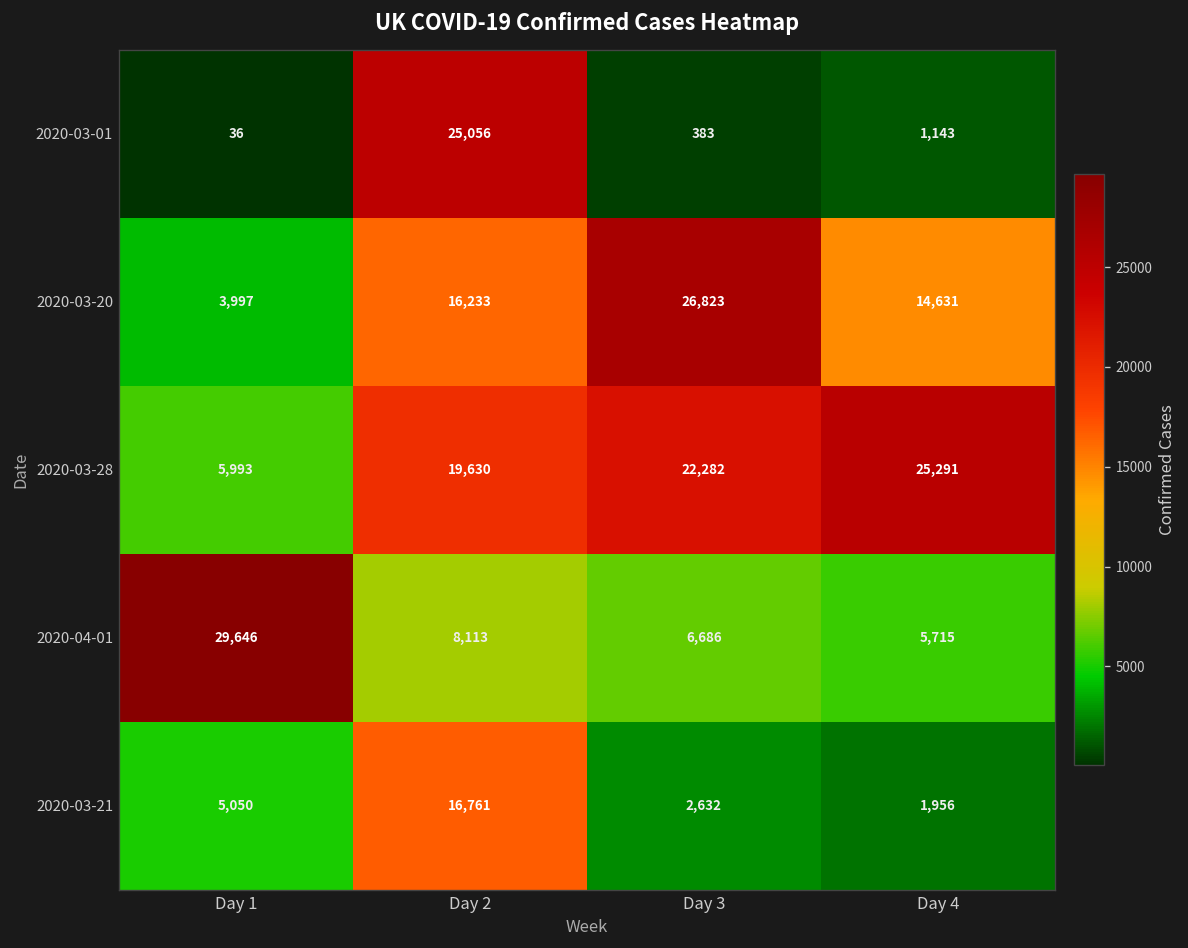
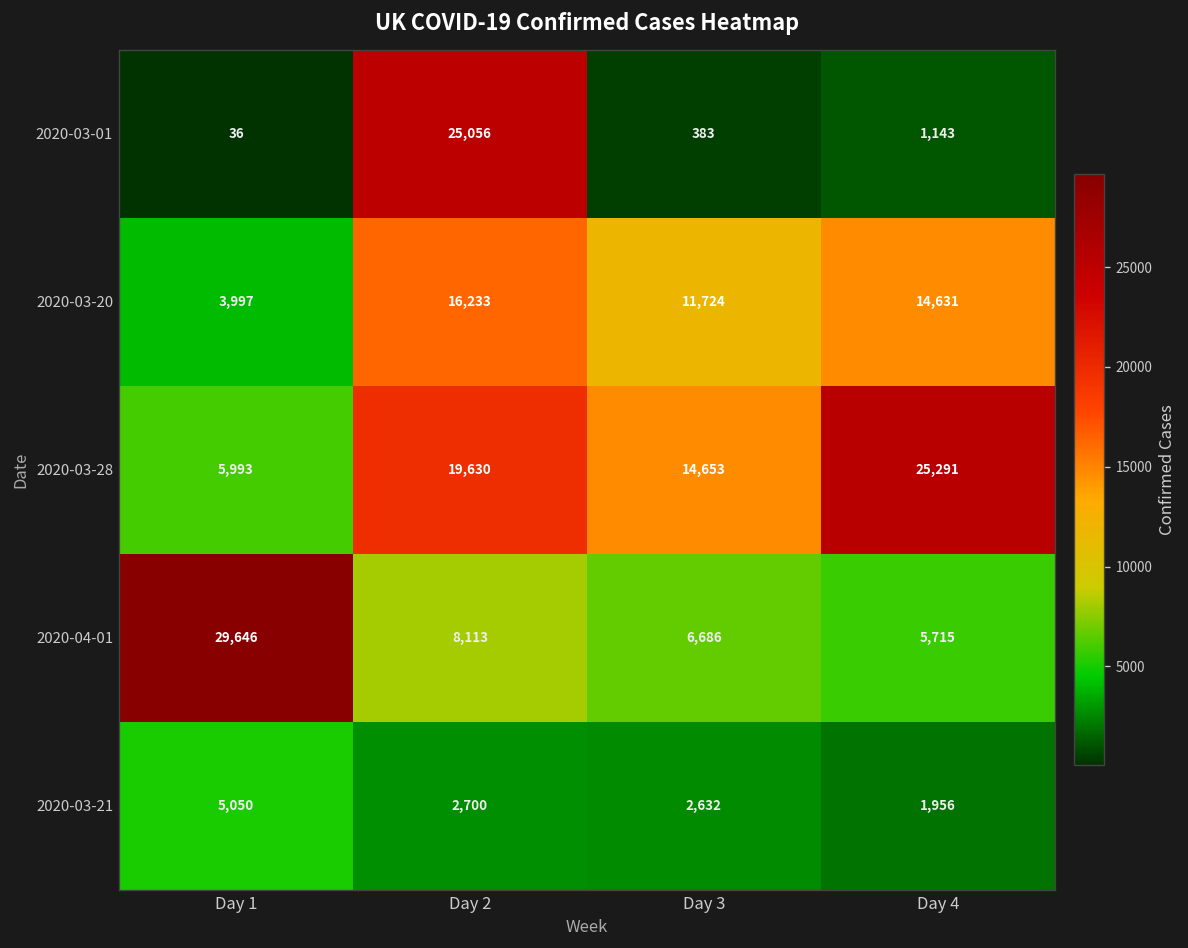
  {
    "2020-03-01": {
      "Day 1": "36",
      "Day 2": "25,056",
      "Day 3": "383",
      "Day 4": "1,143"
    },
    "2020-03-20": {
      "Day 1": "3,997",
      "Day 2": "16,233",
-     "Day 3": "26,823",
+     "Day 3": "11,724",
      "Day 4": "14,631"
    },
    "2020-03-28": {
      "Day 1": "5,993",
      "Day 2": "19,630",
-     "Day 3": "22,282",
+     "Day 3": "14,653",
      "Day 4": "25,291"
    },
    "2020-04-01": {
      "Day 1": "29,646",
      "Day 2": "8,113",
      "Day 3": "6,686",
      "Day 4": "5,715"
    },
    "2020-03-21": {
      "Day 1": "5,050",
-     "Day 2": "16,761",
+     "Day 2": "2,700",
      "Day 3": "2,632",
      "Day 4": "1,956"
    }
  }
